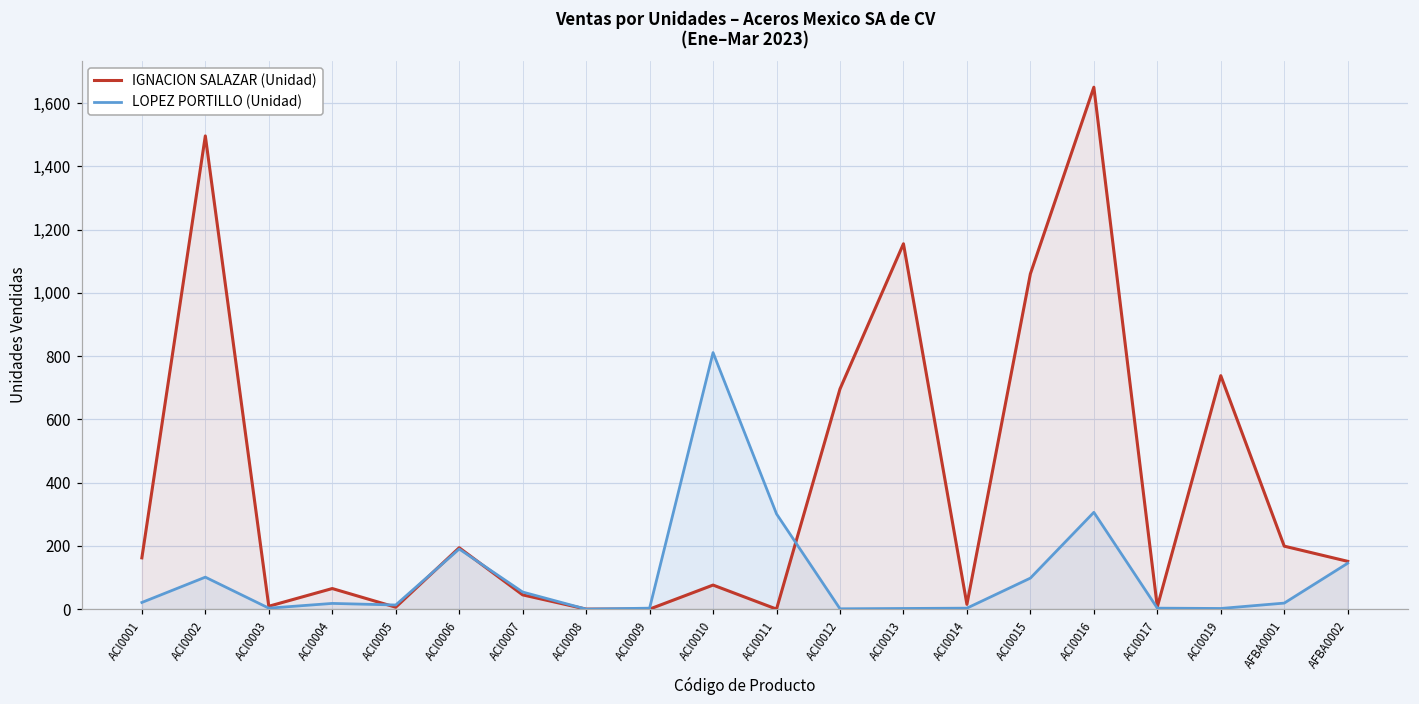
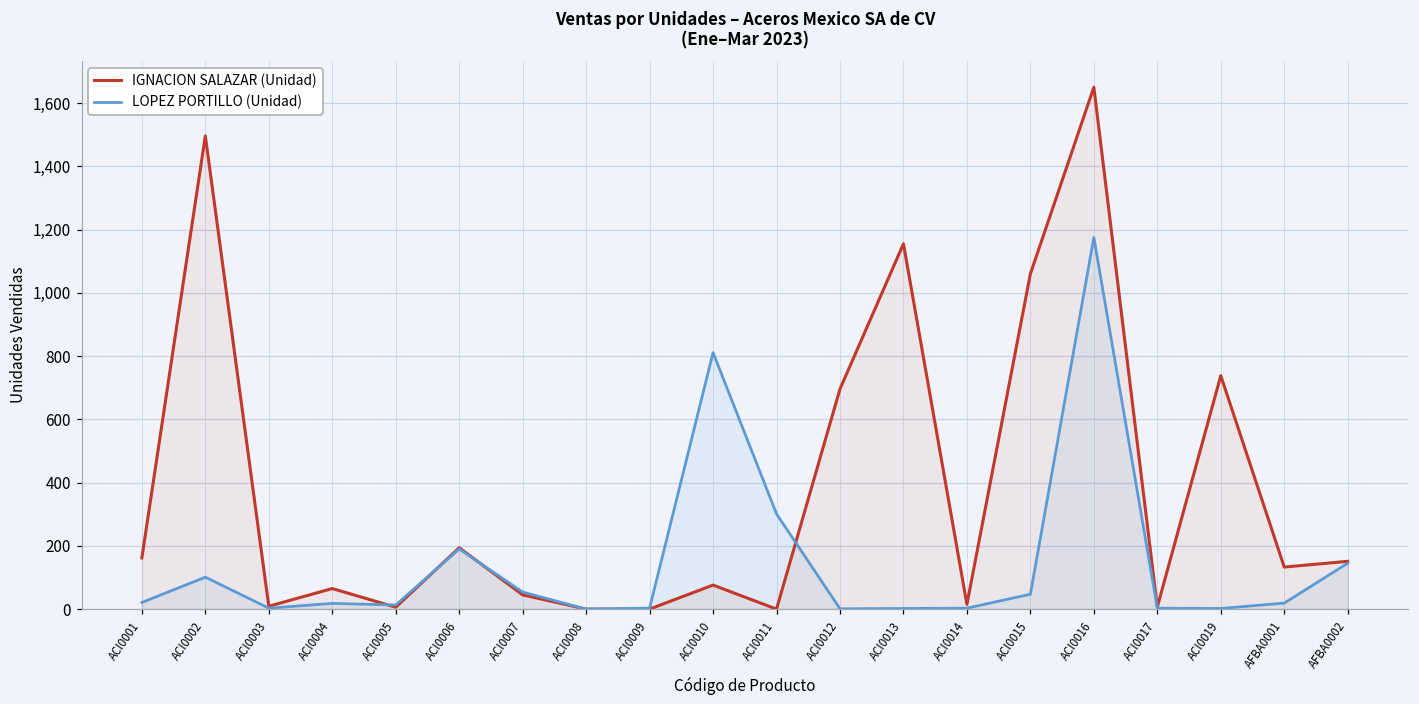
  {
    "IGNACION SALAZAR (Unidad)": {
      "ACI0001": "160",
      "ACI0002": "1,500",
      "ACI0004": "70",
      "ACI0007": "50",
      "ACI0010": "80",
      "ACI0011": "0",
      "ACI0012": "700",
      "ACI0013": "1,160",
      "ACI0014": "20",
      "ACI0015": "1,060",
      "ACI0016": "1,650",
      "ACI0019": "740",
-     "AFBA0001": "200"
+     "AFBA0001": "130"
    },
    "LOPEZ PORTILLO (Unidad)": {
      "ACI0001": "20",
      "ACI0002": "100",
      "ACI0004": "20",
      "ACI0007": "50",
      "ACI0010": "810",
      "ACI0011": "300",
      "ACI0012": "0",
      "ACI0013": "0",
      "ACI0014": "0",
-     "ACI0015": "100",
-     "ACI0016": "310",
+     "ACI0015": "50",
+     "ACI0016": "1,180",
      "ACI0019": "0",
      "AFBA0001": "20"
    }
  }
